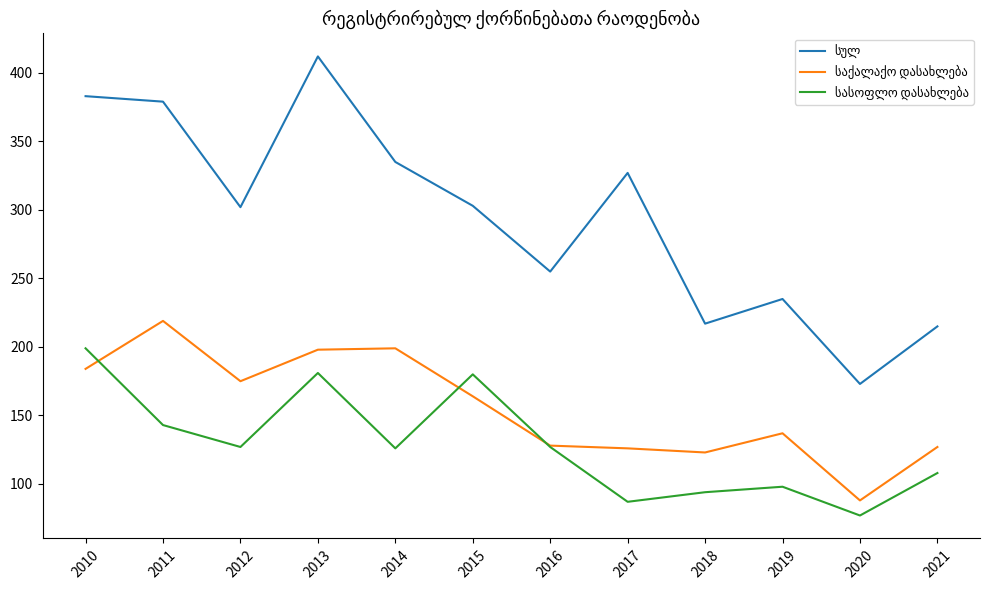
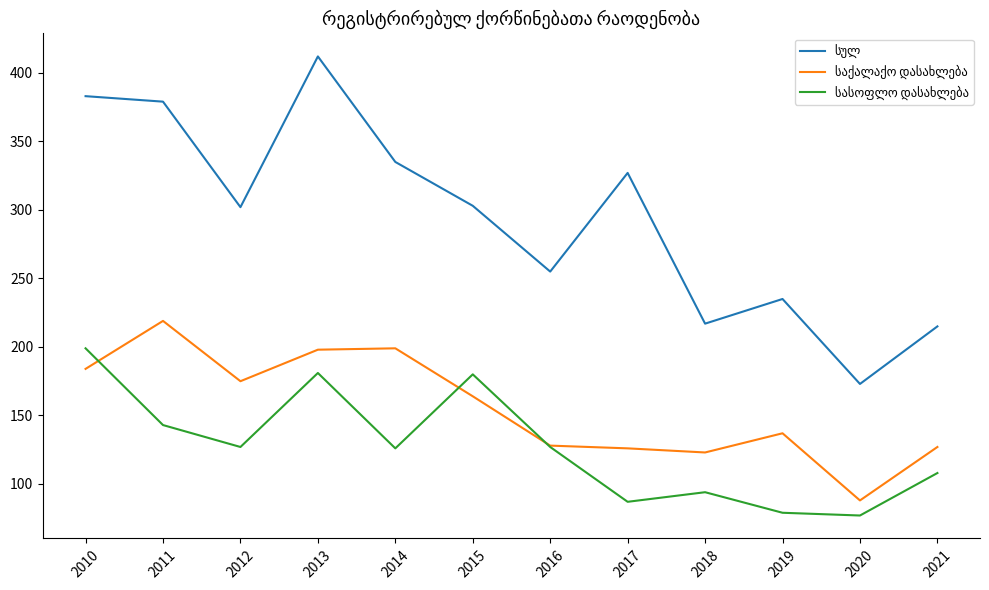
  {
    "სულ": {
      "2010": 383,
      "2011": 379,
      "2012": 302,
      "2013": 412,
      "2014": 335,
      "2015": 303,
      "2016": 255,
      "2017": 327,
      "2018": 217,
      "2019": 235,
      "2020": 173,
      "2021": 215
    },
    "საქალაქო დასახლება": {
      "2010": 184,
      "2011": 219,
      "2012": 175,
      "2013": 198,
      "2014": 199,
      "2015": 164,
      "2017": 126,
      "2018": 123,
      "2019": 137,
      "2020": 88,
      "2021": 127
    },
    "სასოფლო დასახლება": {
      "2010": 199,
      "2011": 143,
      "2012": 127,
      "2013": 181,
      "2014": 126,
      "2015": 180,
      "2017": 87,
      "2018": 94,
-     "2019": 98,
+     "2019": 79,
      "2020": 77,
      "2021": 108
    }
  }
